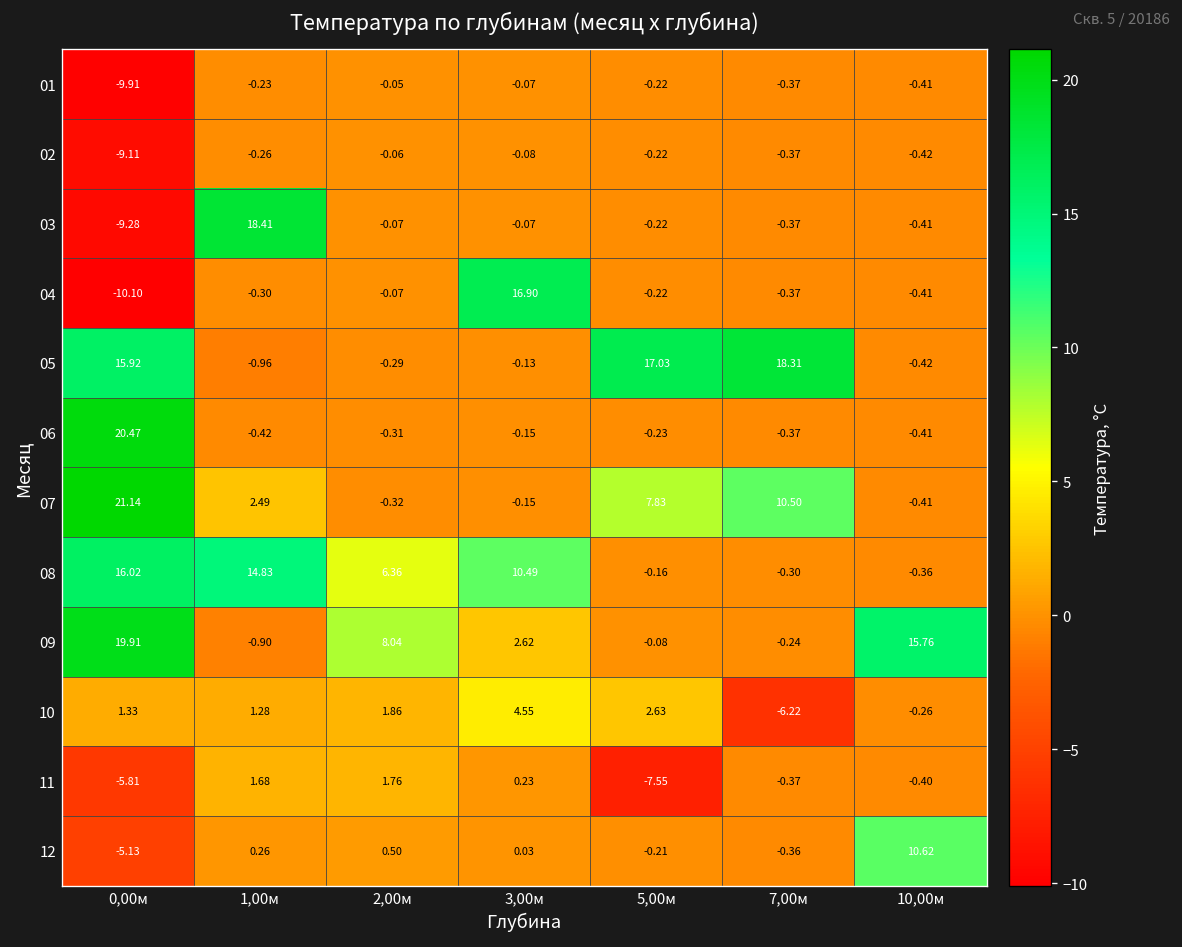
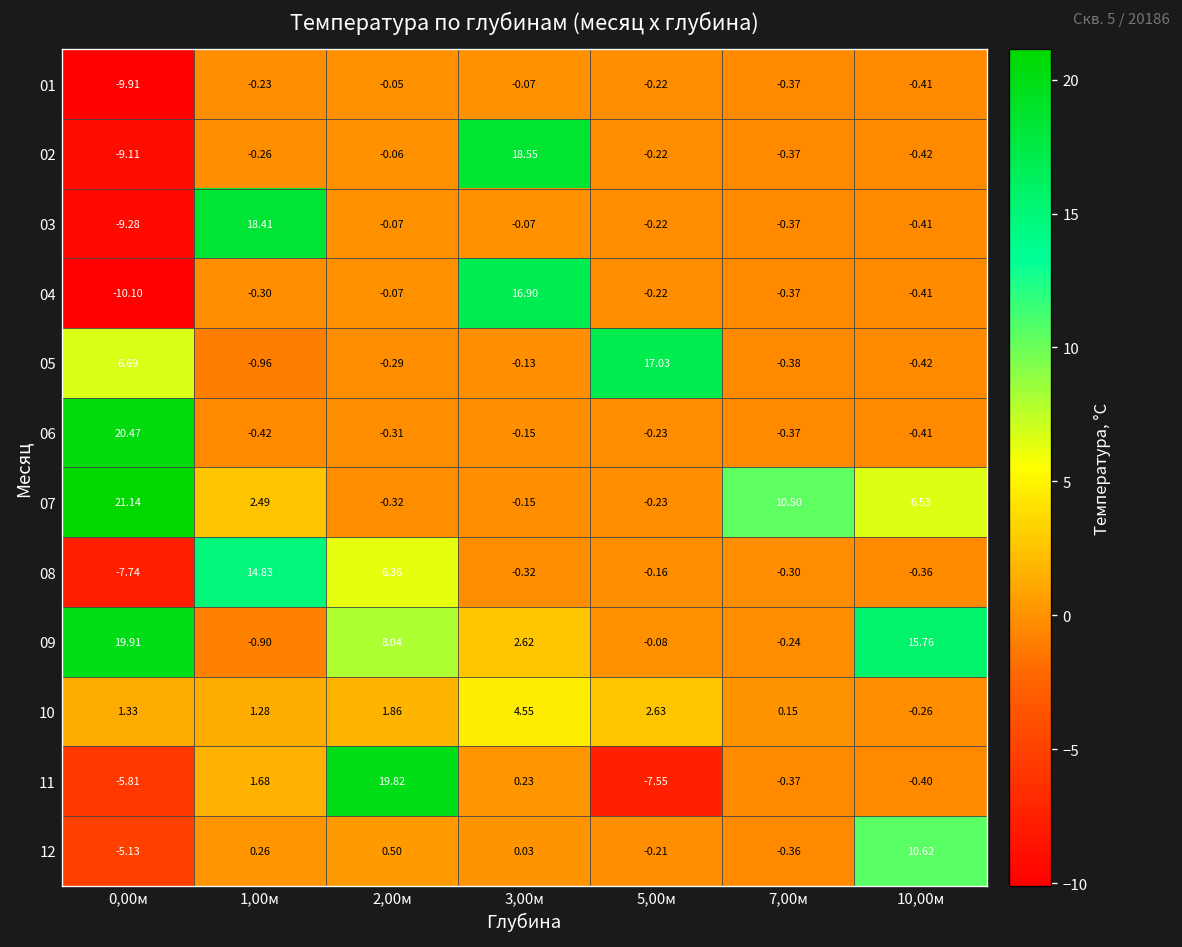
  {
    "01": {
      "0,00м": -9.91,
      "1,00м": -0.23,
      "2,00м": -0.05,
      "3,00м": -0.07,
      "5,00м": -0.22,
      "7,00м": -0.37,
      "10,00м": -0.41
    },
    "02": {
      "0,00м": -9.11,
      "1,00м": -0.26,
      "2,00м": -0.06,
-     "3,00м": -0.08,
+     "3,00м": 18.55,
      "5,00м": -0.22,
      "7,00м": -0.37,
      "10,00м": -0.42
    },
    "03": {
      "0,00м": -9.28,
      "1,00м": 18.41,
      "2,00м": -0.07,
      "3,00м": -0.07,
      "5,00м": -0.22,
      "7,00м": -0.37,
      "10,00м": -0.41
    },
    "04": {
      "0,00м": -10.10,
      "1,00м": -0.30,
      "2,00м": -0.07,
      "3,00м": 16.90,
      "5,00м": -0.22,
      "7,00м": -0.37,
      "10,00м": -0.41
    },
    "05": {
-     "0,00м": 15.92,
+     "0,00м": 6.69,
      "1,00м": -0.96,
      "2,00м": -0.29,
      "3,00м": -0.13,
      "5,00м": 17.03,
-     "7,00м": 18.31,
+     "7,00м": -0.38,
      "10,00м": -0.42
    },
    "06": {
      "0,00м": 20.47,
      "1,00м": -0.42,
      "2,00м": -0.31,
      "3,00м": -0.15,
      "5,00м": -0.23,
      "7,00м": -0.37,
      "10,00м": -0.41
    },
    "07": {
      "0,00м": 21.14,
      "1,00м": 2.49,
      "2,00м": -0.32,
      "3,00м": -0.15,
-     "5,00м": 7.83,
+     "5,00м": -0.23,
      "7,00м": 10.50,
-     "10,00м": -0.41
+     "10,00м": 6.53
    },
    "08": {
-     "0,00м": 16.02,
+     "0,00м": -7.74,
      "1,00м": 14.83,
      "2,00м": 6.36,
-     "3,00м": 10.49,
+     "3,00м": -0.32,
      "5,00м": -0.16,
      "7,00м": -0.30,
      "10,00м": -0.36
    },
    "09": {
      "0,00м": 19.91,
      "1,00м": -0.90,
      "2,00м": 8.04,
      "3,00м": 2.62,
      "5,00м": -0.08,
      "7,00м": -0.24,
      "10,00м": 15.76
    },
    "10": {
      "0,00м": 1.33,
      "1,00м": 1.28,
      "2,00м": 1.86,
      "3,00м": 4.55,
      "5,00м": 2.63,
-     "7,00м": -6.22,
+     "7,00м": 0.15,
      "10,00м": -0.26
    },
    "11": {
      "0,00м": -5.81,
      "1,00м": 1.68,
-     "2,00м": 1.76,
+     "2,00м": 19.82,
      "3,00м": 0.23,
      "5,00м": -7.55,
      "7,00м": -0.37,
      "10,00м": -0.40
    },
    "12": {
      "0,00м": -5.13,
      "1,00м": 0.26,
      "2,00м": 0.50,
      "3,00м": 0.03,
      "5,00м": -0.21,
      "7,00м": -0.36,
      "10,00м": 10.62
    }
  }
